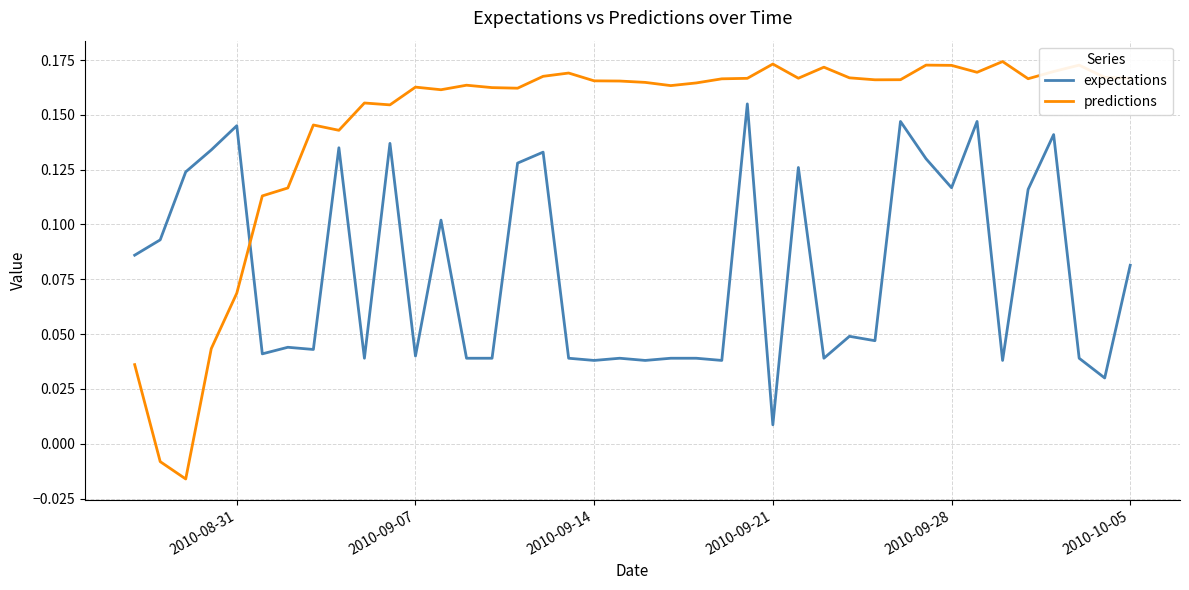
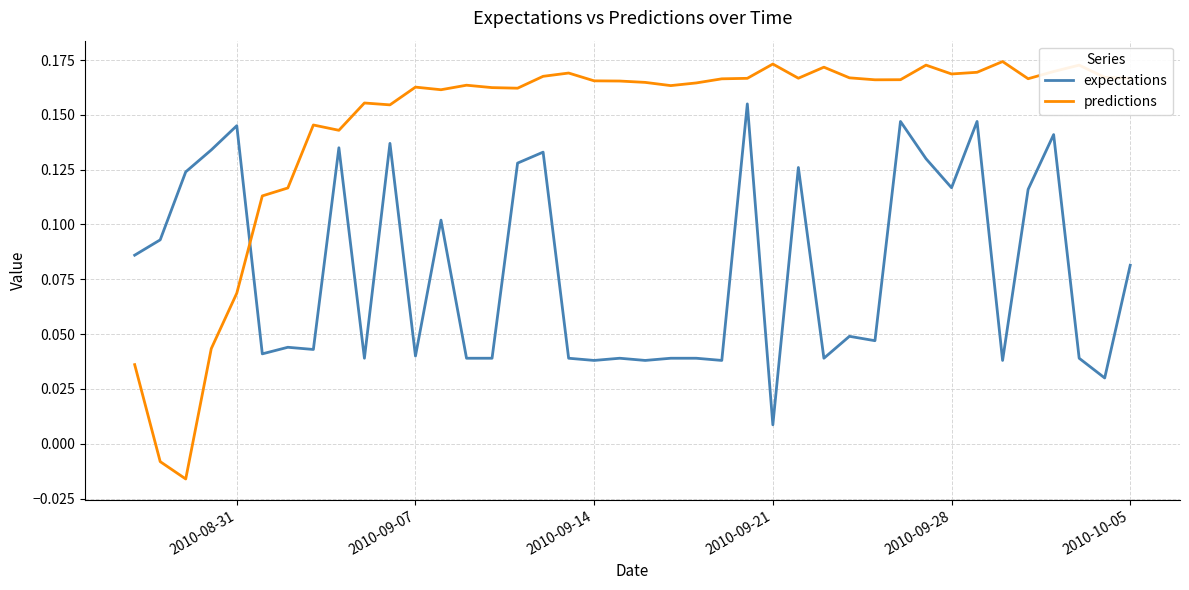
  {
    "expectations": {
      "2010-08-31": 0.145,
      "2010-09-07": 0.040,
      "2010-09-14": 0.038,
      "2010-09-21": 0.009,
      "2010-09-28": 0.117,
      "2010-10-05": 0.081
    },
    "predictions": {
      "2010-08-31": 0.069,
      "2010-09-07": 0.163,
      "2010-09-14": 0.166,
      "2010-09-21": 0.173,
-     "2010-09-28": 0.173
+     "2010-09-28": 0.169
    }
  }
